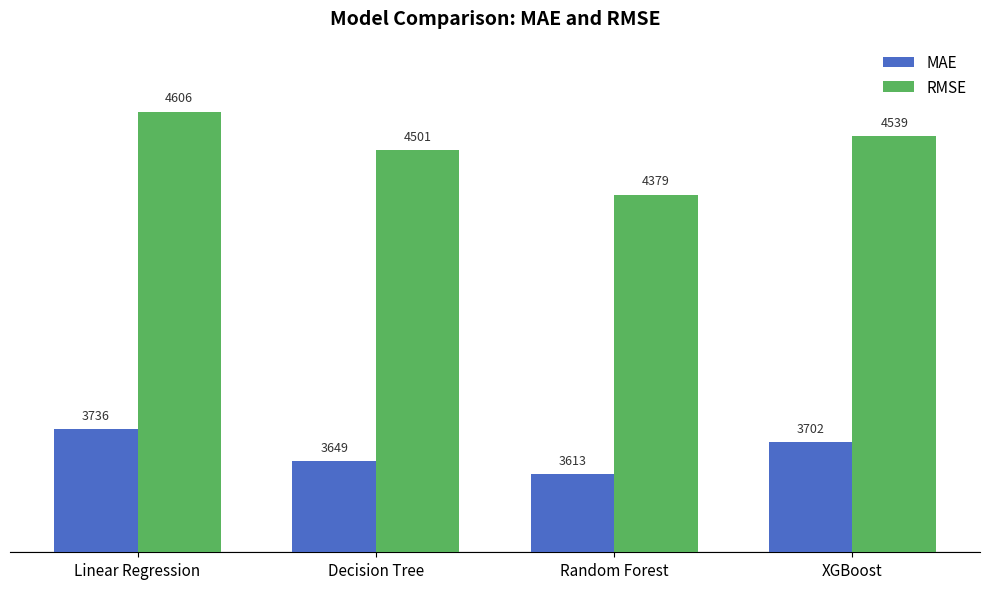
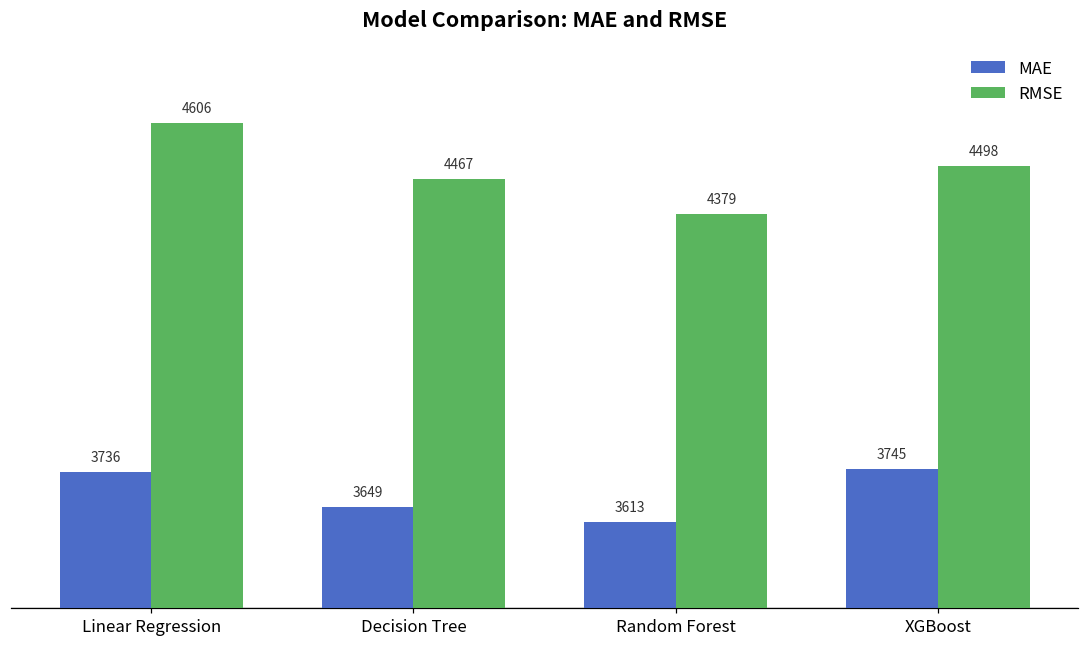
  {
    "MAE": {
      "Linear Regression": 3736,
      "Decision Tree": 3649,
      "Random Forest": 3613,
-     "XGBoost": 3702
+     "XGBoost": 3745
    },
    "RMSE": {
      "Linear Regression": 4606,
-     "Decision Tree": 4501,
+     "Decision Tree": 4467,
      "Random Forest": 4379,
-     "XGBoost": 4539
+     "XGBoost": 4498
    }
  }
